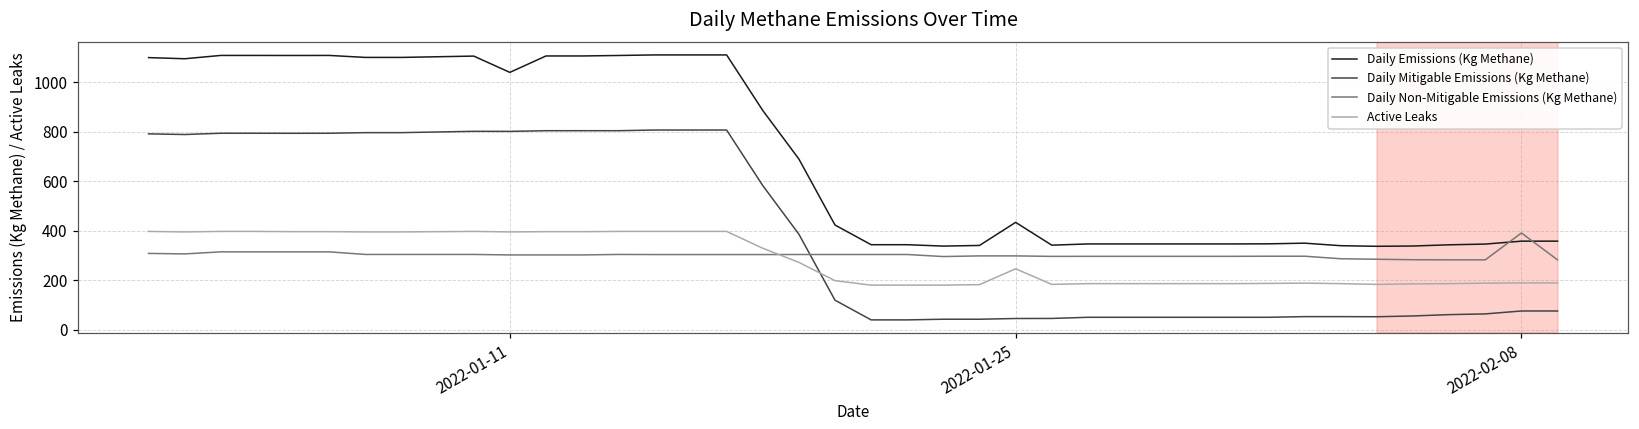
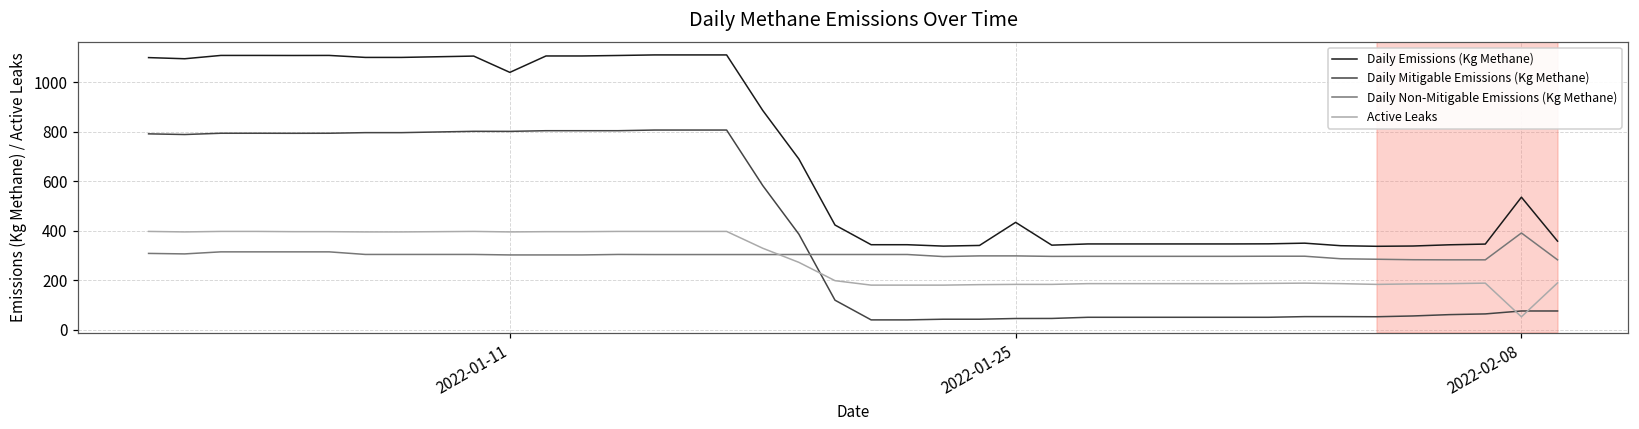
  {
    "Daily Emissions (Kg Methane)": {
      "2022-01-11": 1040,
      "2022-01-25": 430,
-     "2022-02-08": 360
+     "2022-02-08": 540
    },
    "Daily Mitigable Emissions (Kg Methane)": {
      "2022-01-11": 800,
      "2022-01-25": 50,
      "2022-02-08": 80
    },
    "Daily Non-Mitigable Emissions (Kg Methane)": {
      "2022-01-11": 300,
      "2022-01-25": 300,
      "2022-02-08": 390
    },
    "Active Leaks": {
      "2022-01-11": 400,
-     "2022-01-25": 250,
-     "2022-02-08": 190
+     "2022-01-25": 180,
+     "2022-02-08": 50
    }
  }
